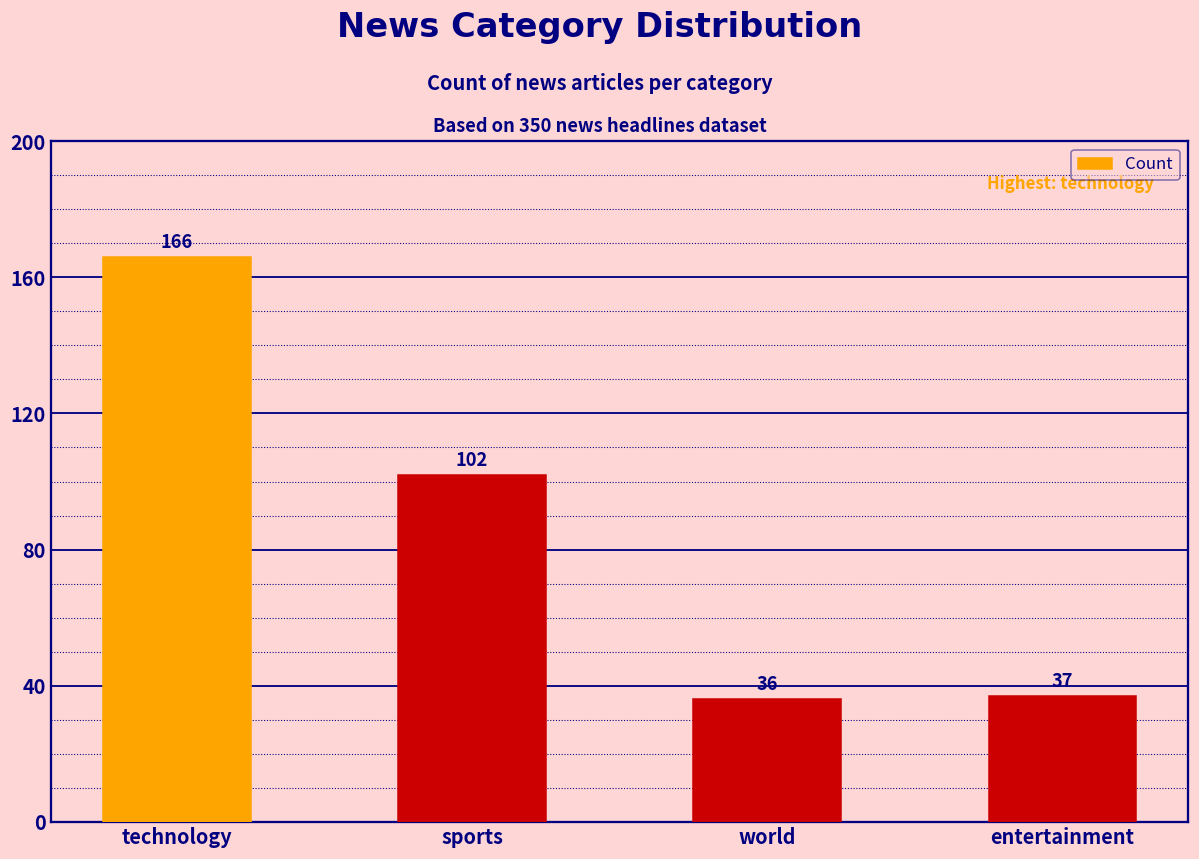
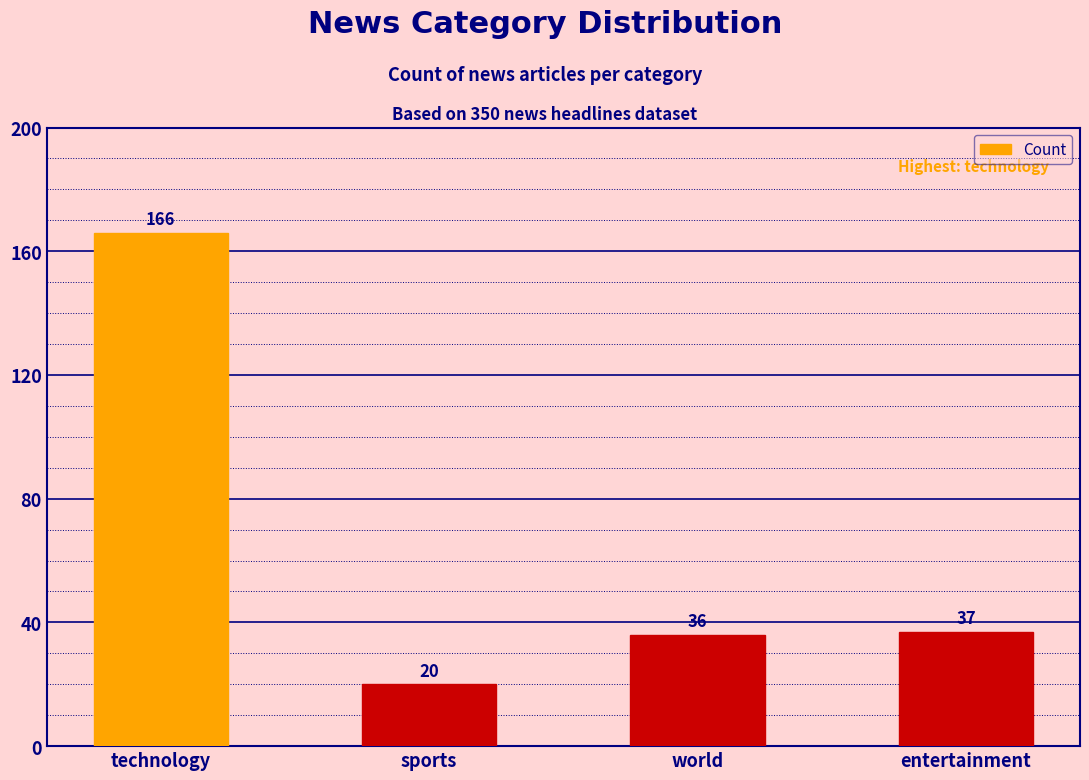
  {
    "technology": 166,
-   "sports": 102,
+   "sports": 20,
    "world": 36,
    "entertainment": 37
  }
